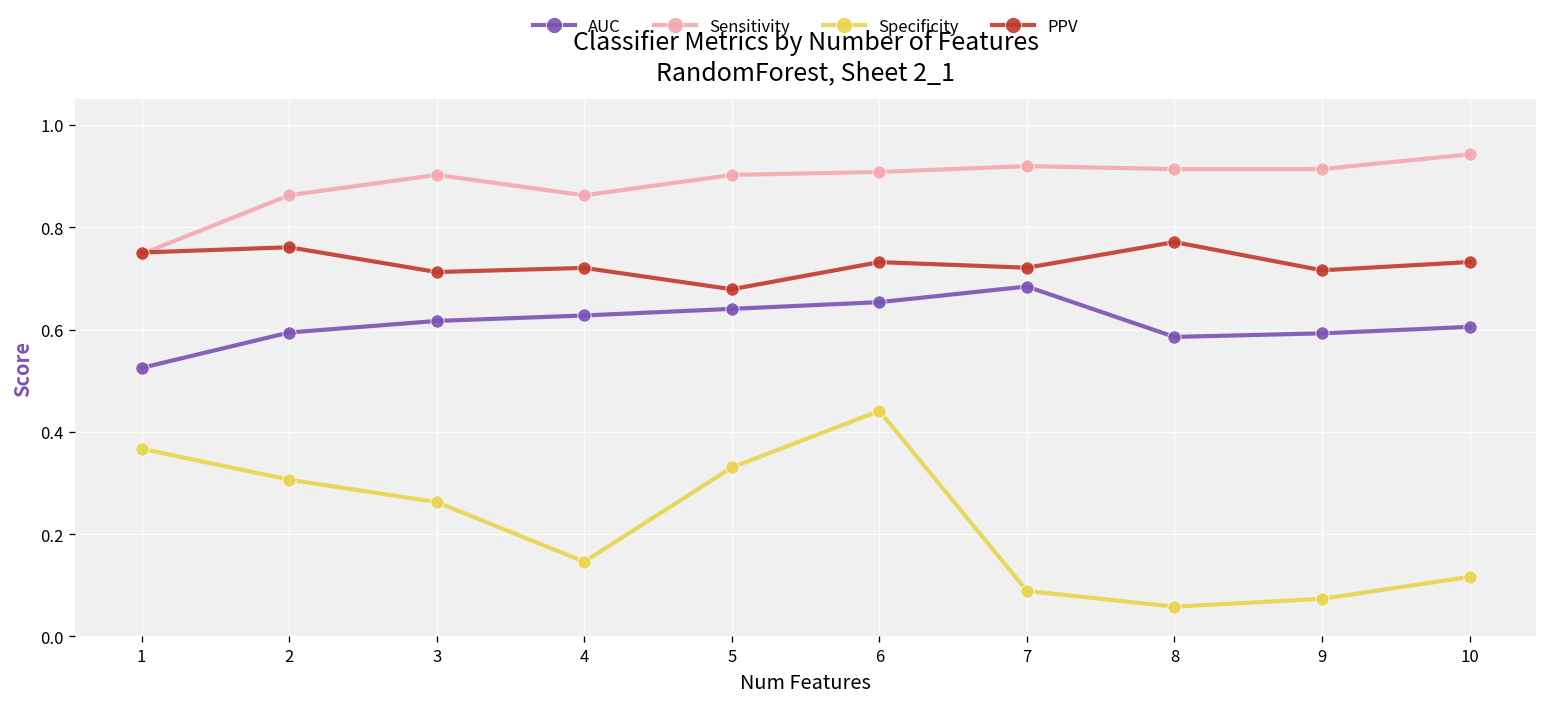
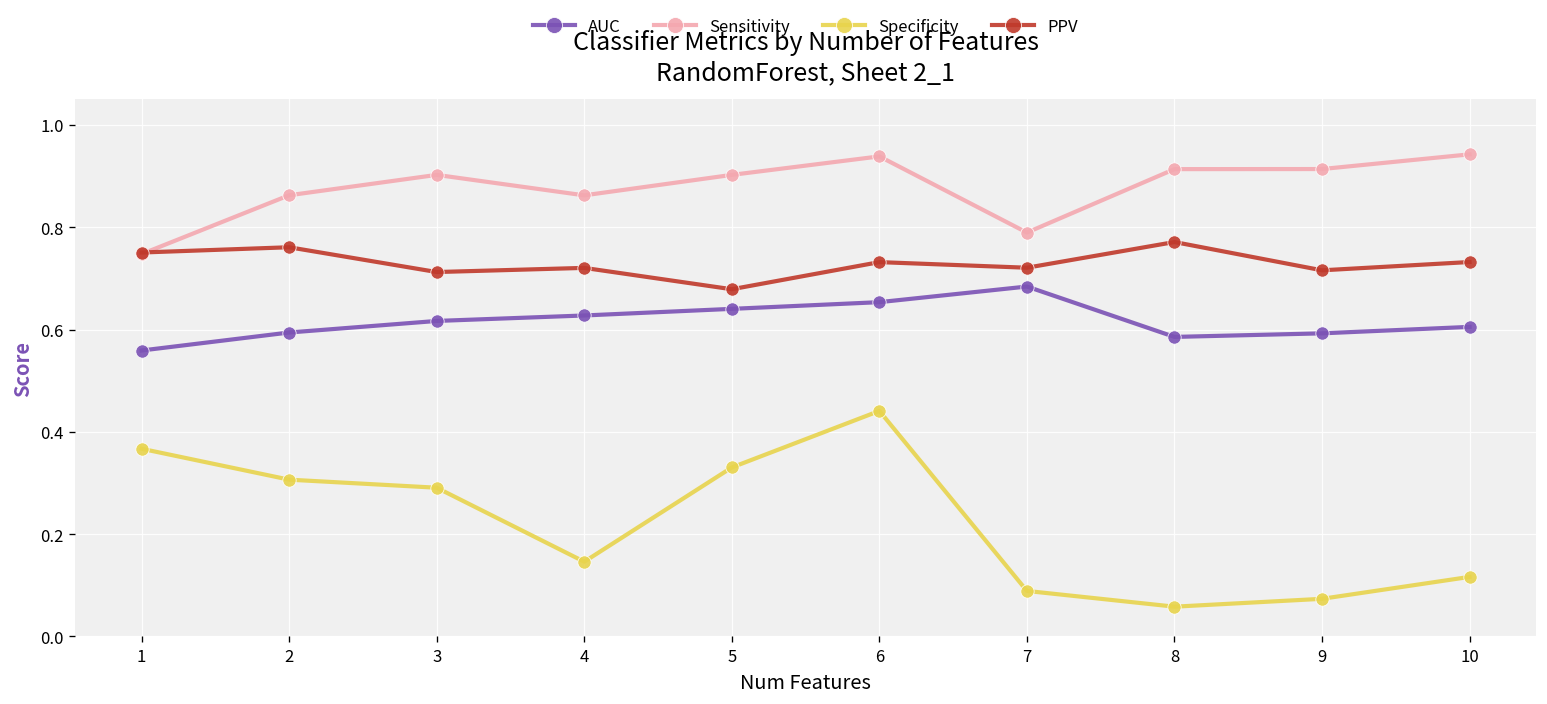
  {
    "AUC": {
-     "1": 0.53,
+     "1": 0.56,
      "2": 0.59,
      "3": 0.62,
      "4": 0.63,
      "5": 0.64,
      "6": 0.65,
      "7": 0.68,
      "8": 0.59,
      "9": 0.59,
      "10": 0.61
    },
    "Sensitivity": {
      "2": 0.86,
      "3": 0.90,
      "4": 0.86,
      "5": 0.90,
-     "6": 0.91,
-     "7": 0.92,
+     "6": 0.94,
+     "7": 0.79,
      "8": 0.91,
      "9": 0.91,
      "10": 0.94
    },
    "Specificity": {
      "1": 0.37,
      "2": 0.31,
-     "3": 0.26,
+     "3": 0.29,
      "4": 0.15,
      "5": 0.33,
      "6": 0.44,
      "7": 0.09,
      "8": 0.06,
      "9": 0.07,
      "10": 0.12
    },
    "PPV": {
      "2": 0.76,
      "3": 0.71,
      "4": 0.72,
      "5": 0.68,
      "6": 0.73,
      "7": 0.72,
      "8": 0.77,
      "9": 0.72,
      "10": 0.73
    }
  }
